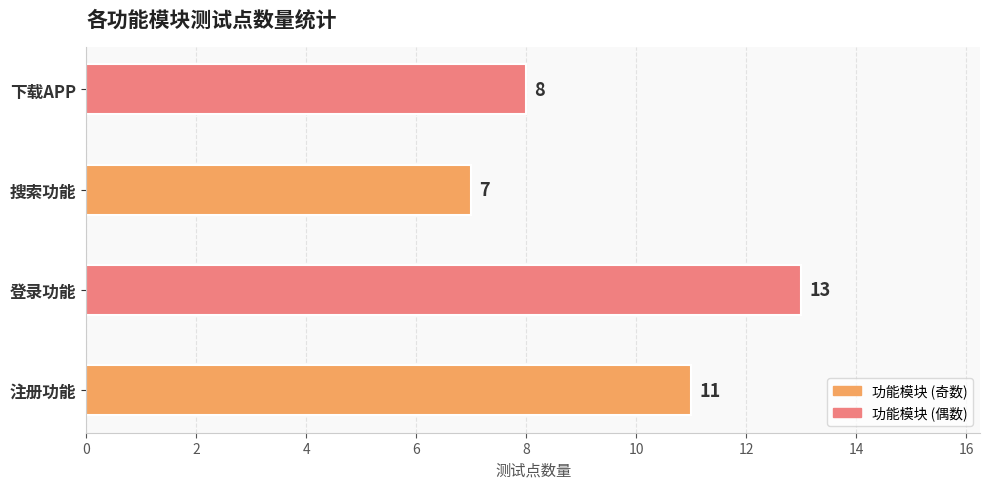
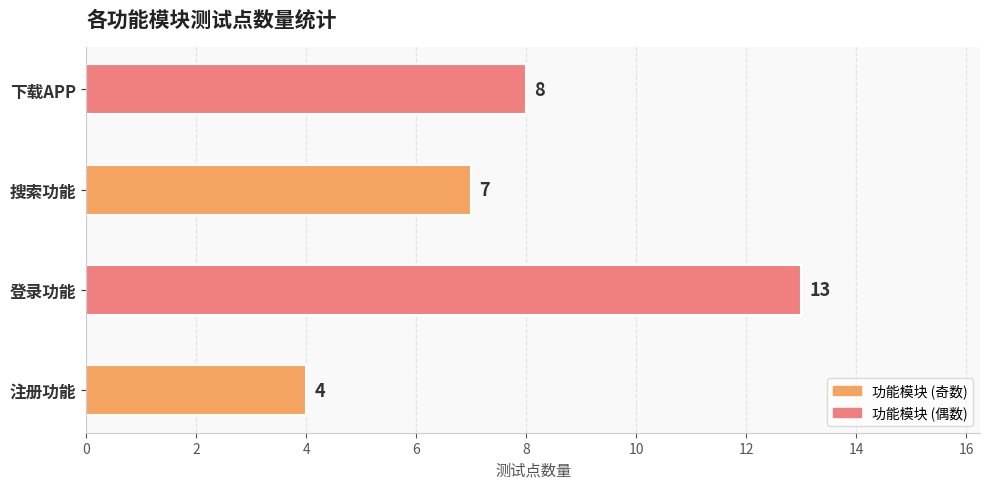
  {
    "下载APP": 8,
    "搜索功能": 7,
    "登录功能": 13,
-   "注册功能": 11
+   "注册功能": 4
  }
